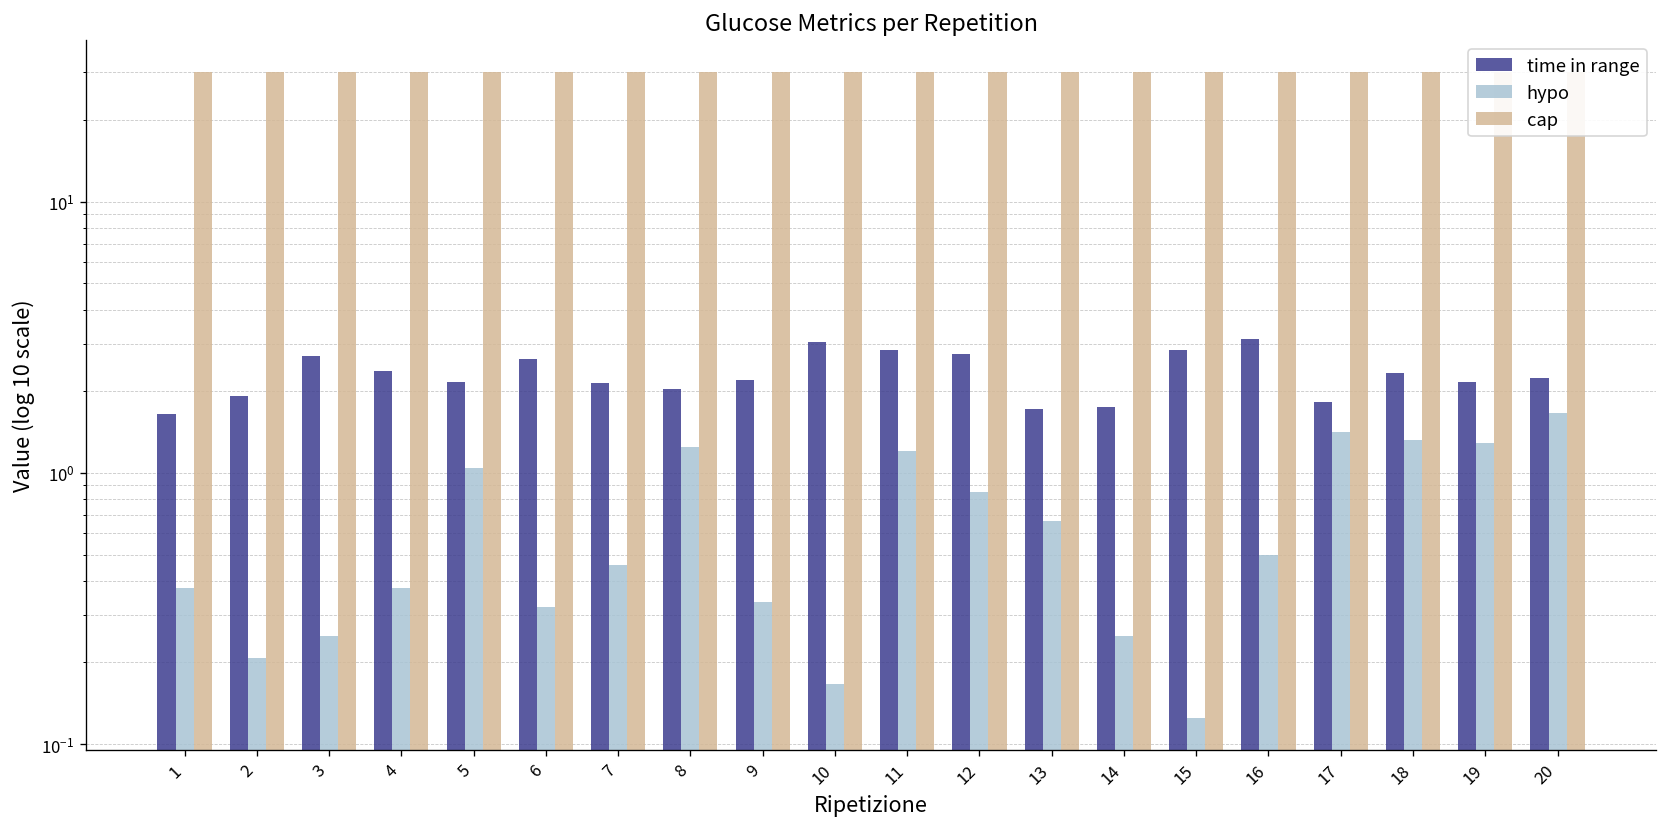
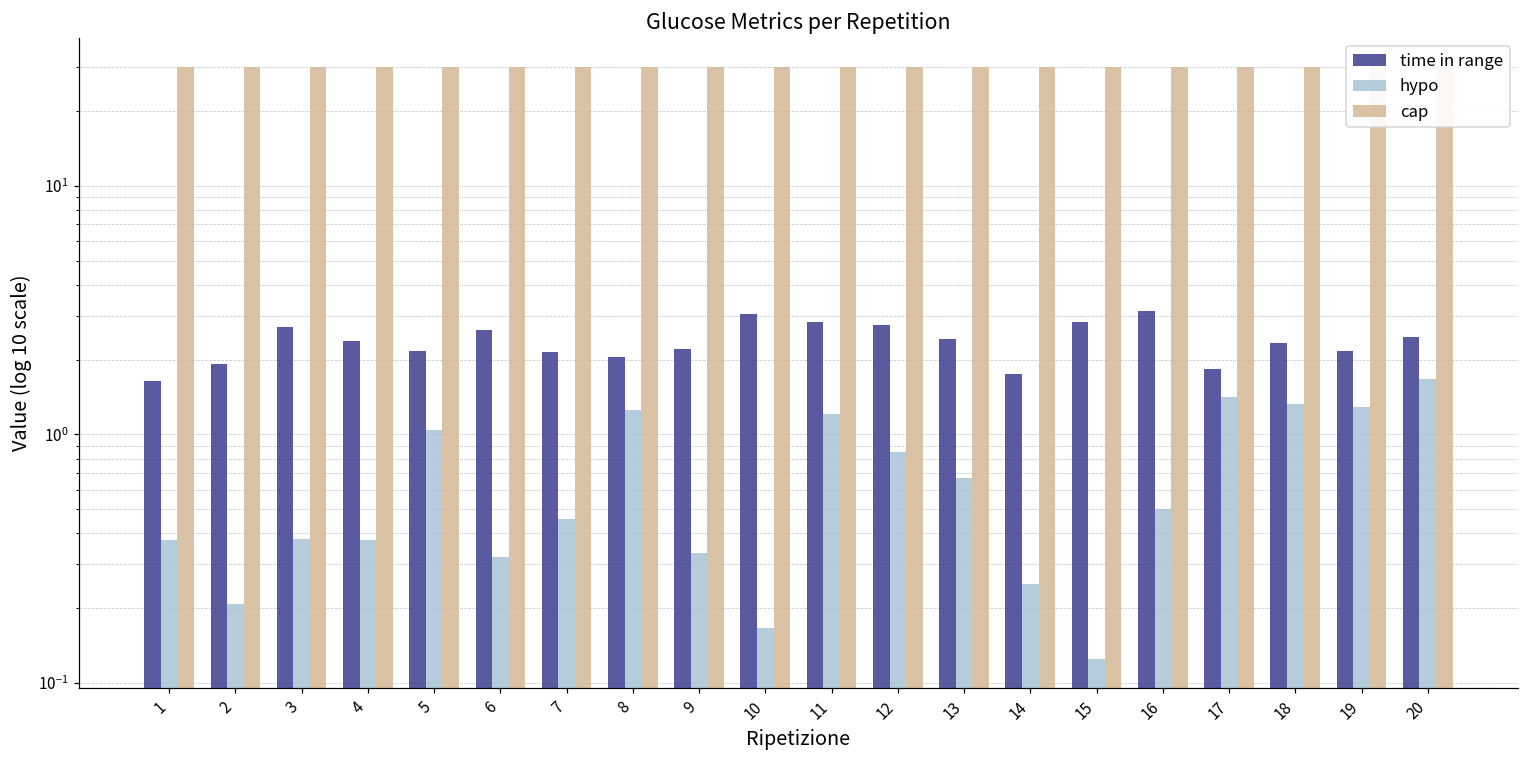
  {
    "time in range": {
      "1": 1.6,
      "2": 1.9,
      "3": 2.7,
      "4": 2.4,
      "5": 2.2,
      "6": 2.6,
      "7": 2.2,
      "8": 2.0,
      "9": 2.2,
      "10": 3.0,
      "11": 2.8,
      "12": 2.8,
-     "13": 1.7,
+     "13": 2.4,
      "14": 1.8,
      "15": 2.8,
      "16": 3.1,
      "17": 1.8,
      "18": 2.3,
      "19": 2.2,
-     "20": 2.2
+     "20": 2.5
    },
    "hypo": {
      "1": 0.38,
      "2": 0.21,
-     "3": 0.25,
+     "3": 0.38,
      "4": 0.38,
      "5": 1.0,
      "6": 0.32,
      "7": 0.46,
      "8": 1.3,
      "9": 0.33,
      "10": 0.17,
      "11": 1.2,
      "12": 0.85,
      "13": 0.67,
      "14": 0.25,
      "15": 0.13,
      "16": 0.50,
      "17": 1.4,
      "18": 1.3,
      "19": 1.3,
      "20": 1.7
    },
    "cap": {
      "1": 30,
      "2": 30,
      "3": 30,
      "4": 30,
      "5": 30,
      "6": 30,
      "7": 30,
      "8": 30,
      "9": 30,
      "10": 30,
      "11": 30,
      "12": 30,
      "13": 30,
      "14": 30,
      "15": 30,
      "16": 30,
      "17": 30,
      "18": 30
    }
  }
